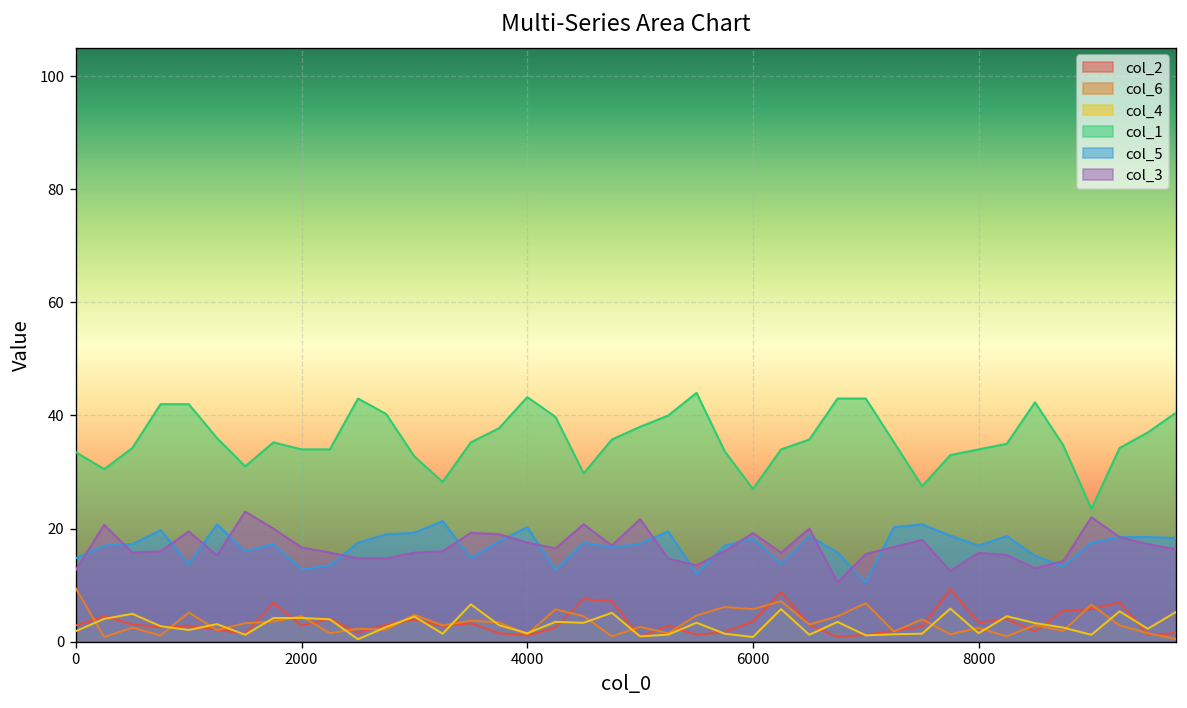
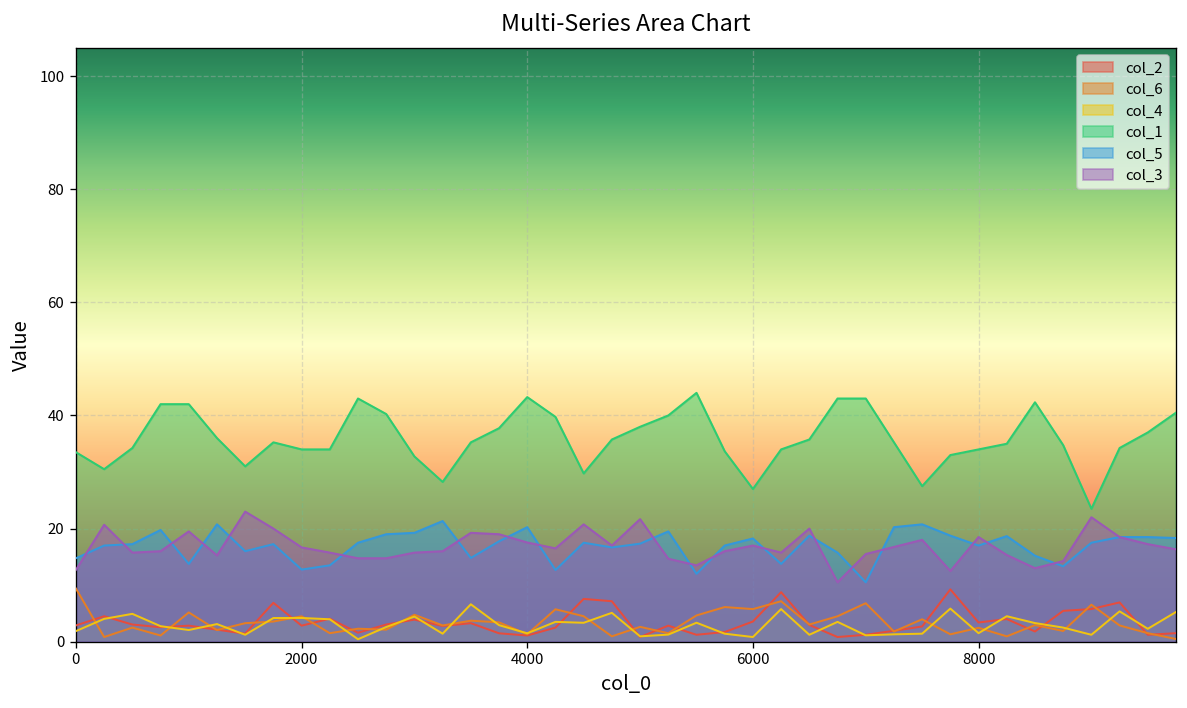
  {
    "col_1": {
      "0": 34,
      "2000": 34,
      "4000": 43,
      "6000": 27,
      "8000": 34
    },
    "col_5": {
      "0": 15,
      "2000": 13,
      "4000": 20,
      "6000": 18,
      "8000": 17
    },
    "col_3": {
      "0": 13,
      "2000": 17,
      "4000": 18,
-     "6000": 19,
-     "8000": 16
+     "6000": 17,
+     "8000": 19
    }
  }
